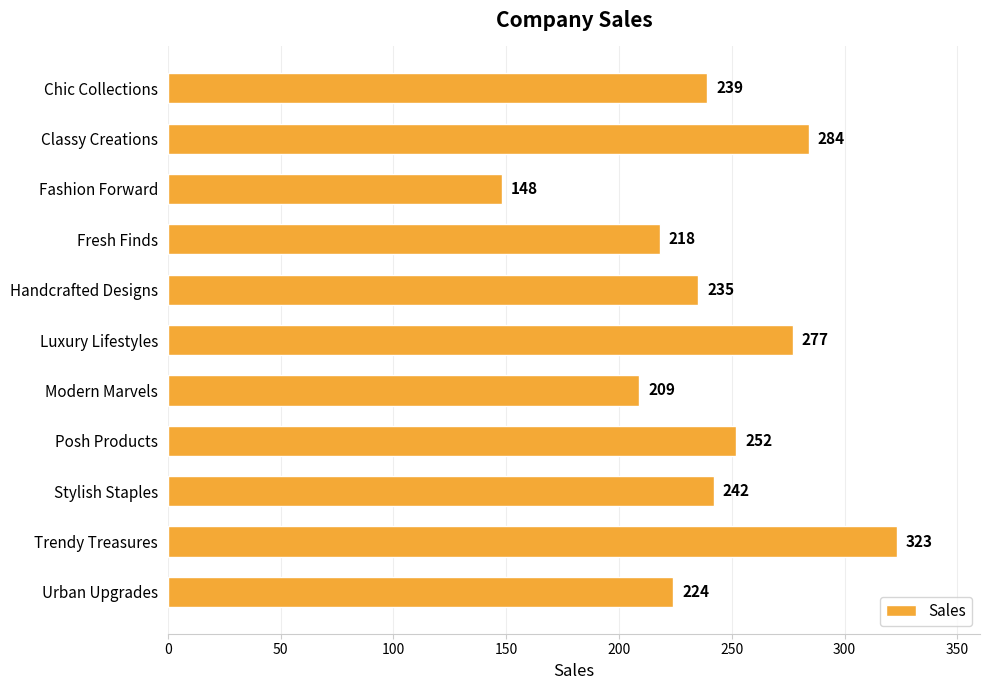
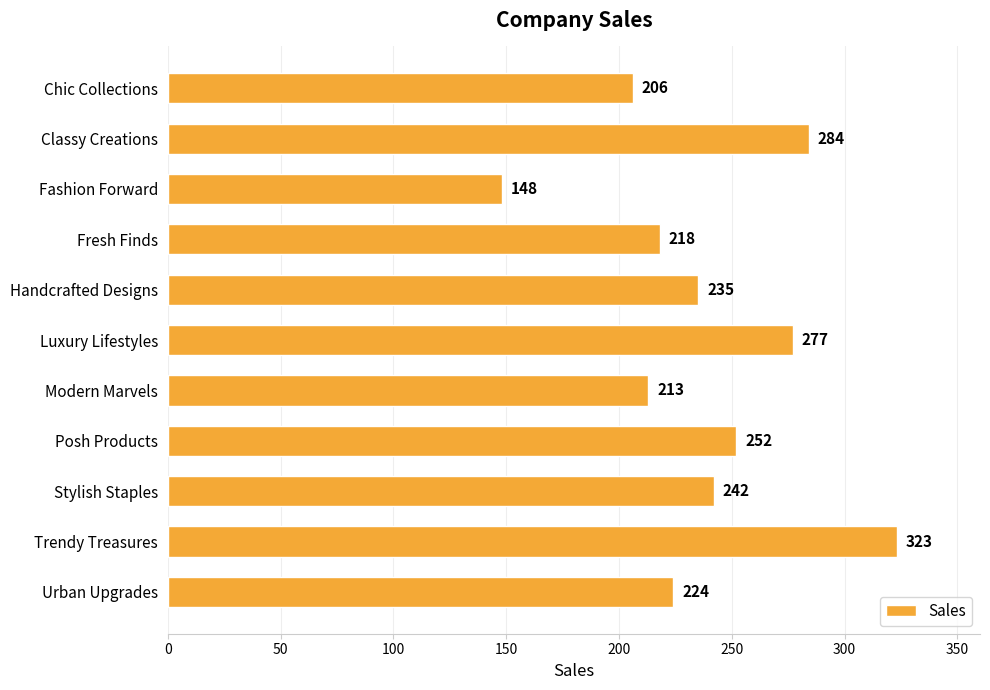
  {
-   "Chic Collections": 239,
+   "Chic Collections": 206,
    "Classy Creations": 284,
    "Fashion Forward": 148,
    "Fresh Finds": 218,
    "Handcrafted Designs": 235,
    "Luxury Lifestyles": 277,
-   "Modern Marvels": 209,
+   "Modern Marvels": 213,
    "Posh Products": 252,
    "Stylish Staples": 242,
    "Trendy Treasures": 323,
    "Urban Upgrades": 224
  }
